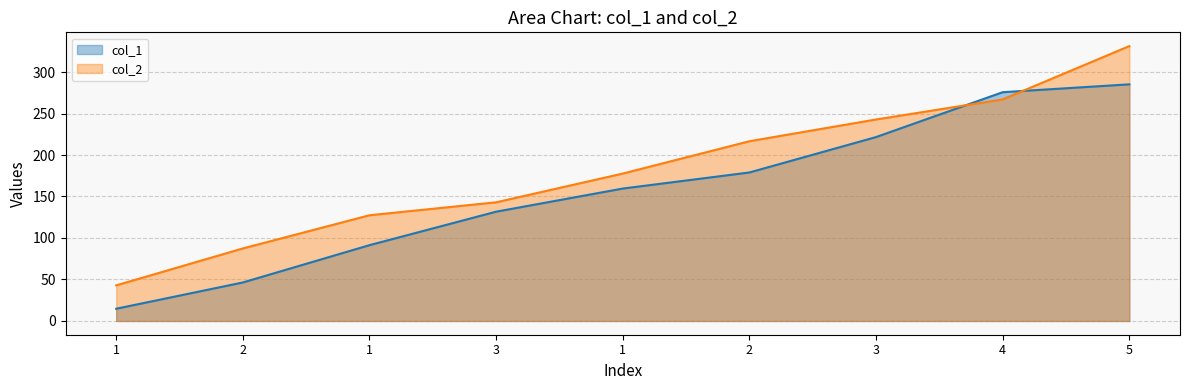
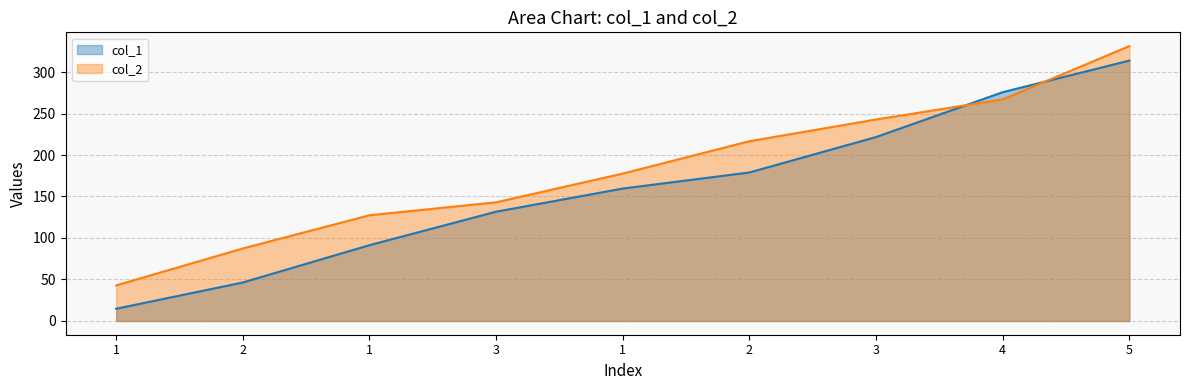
  {
    "col_1": {
      "4": 280,
-     "5": 290
+     "5": 310
    },
    "col_2": {
      "4": 270,
      "5": 330
    }
  }
